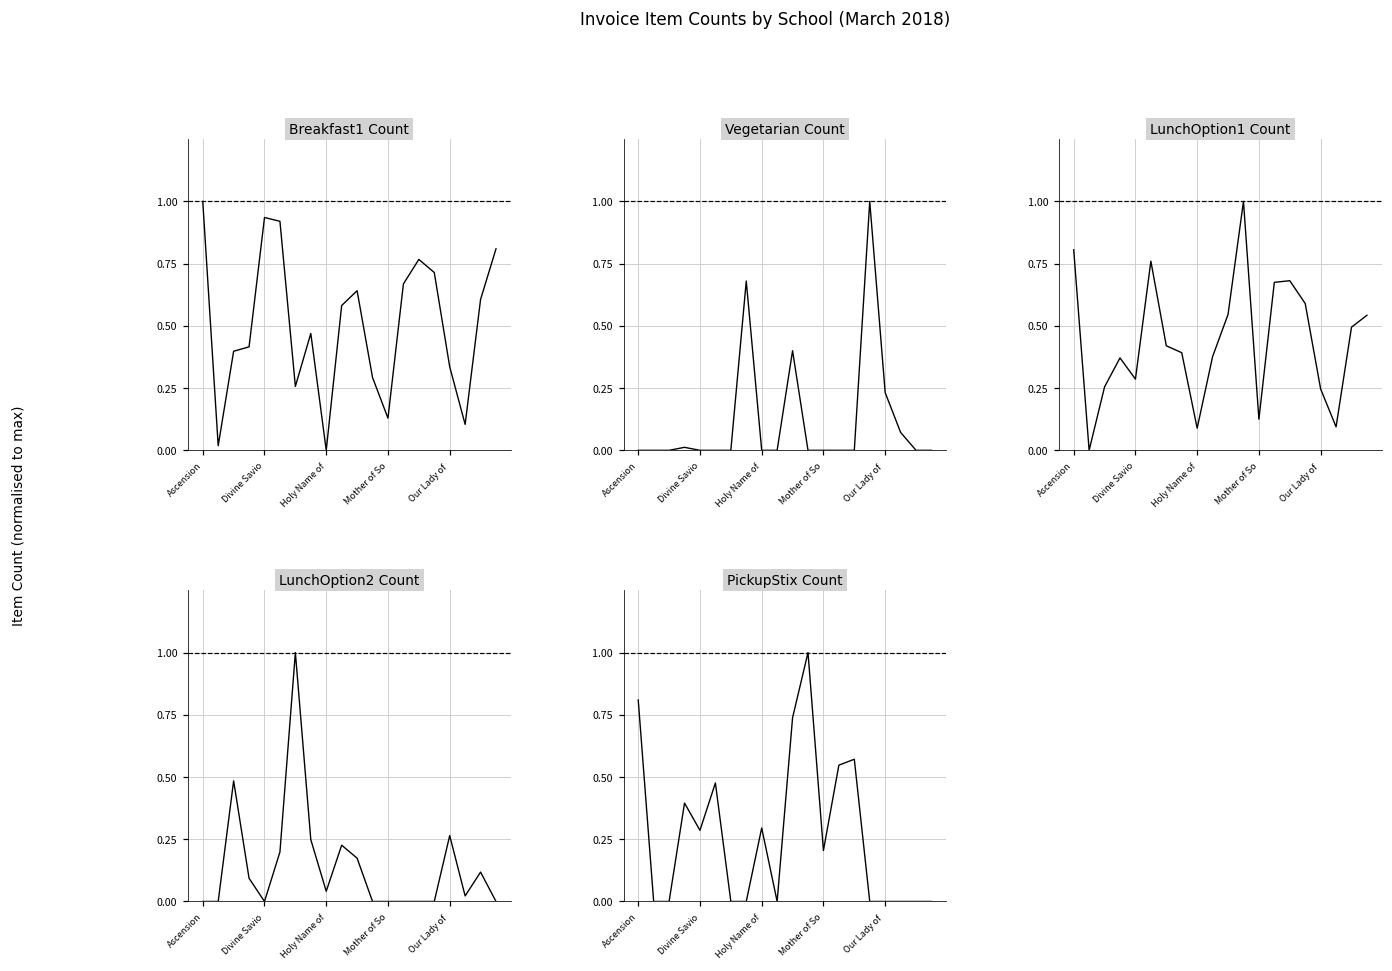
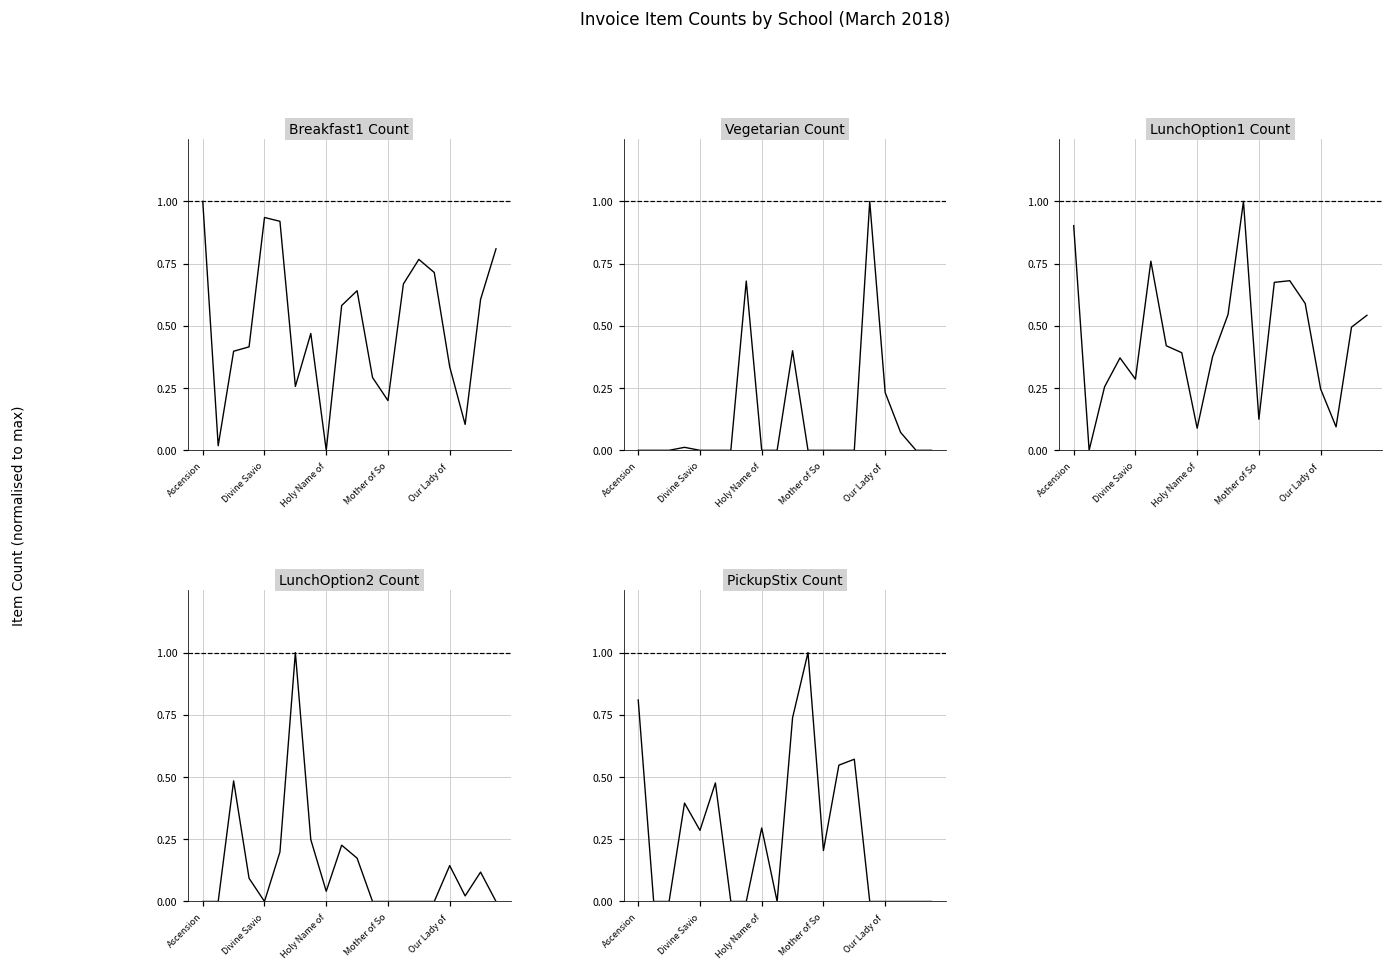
  {
    "Breakfast1 Count": {
      "Ascension": 1.00,
      "Divine Savio": 0.94,
      "Holy Name of": 0.00,
-     "Mother of So": 0.13,
+     "Mother of So": 0.20,
      "Our Lady of": 0.34
    },
    "Vegetarian Count": {
      "Ascension": 0.00,
      "Divine Savio": 0.00,
      "Holy Name of": 0.00,
      "Mother of So": 0.00,
      "Our Lady of": 0.23
    },
    "LunchOption1 Count": {
-     "Ascension": 0.81,
+     "Ascension": 0.90,
      "Divine Savio": 0.29,
      "Holy Name of": 0.09,
      "Mother of So": 0.12,
      "Our Lady of": 0.25
    },
    "LunchOption2 Count": {
      "Ascension": 0.00,
      "Divine Savio": 0.00,
      "Holy Name of": 0.04,
      "Mother of So": 0.00,
-     "Our Lady of": 0.26
+     "Our Lady of": 0.14
    },
    "PickupStix Count": {
      "Ascension": 0.81,
      "Divine Savio": 0.29,
      "Holy Name of": 0.30,
      "Mother of So": 0.20,
      "Our Lady of": 0.00
    }
  }
